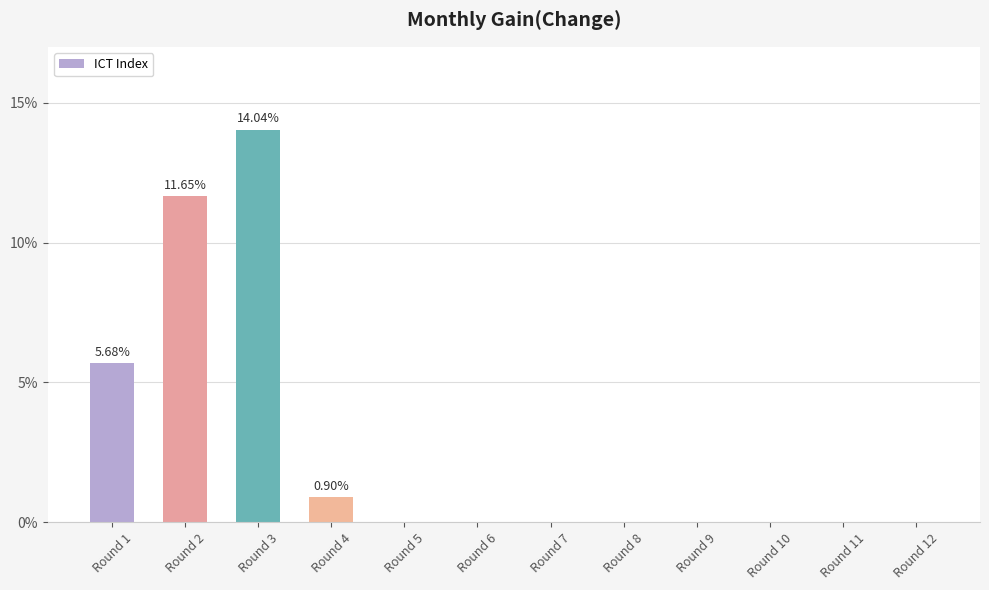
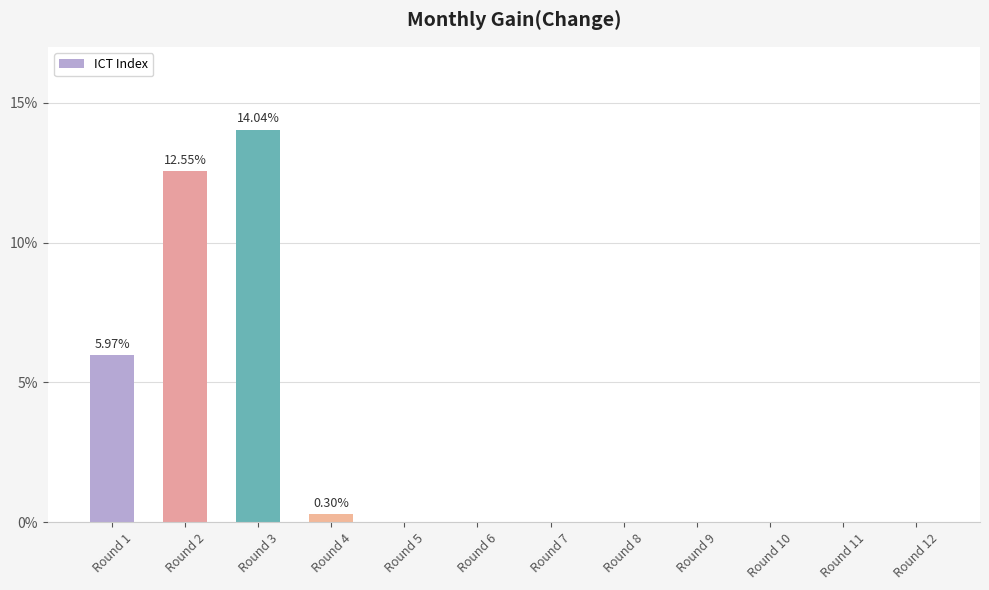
  {
-   "Round 1": "5.68%",
-   "Round 2": "11.65%",
+   "Round 1": "5.97%",
+   "Round 2": "12.55%",
    "Round 3": "14.04%",
-   "Round 4": "0.90%"
+   "Round 4": "0.30%"
  }
